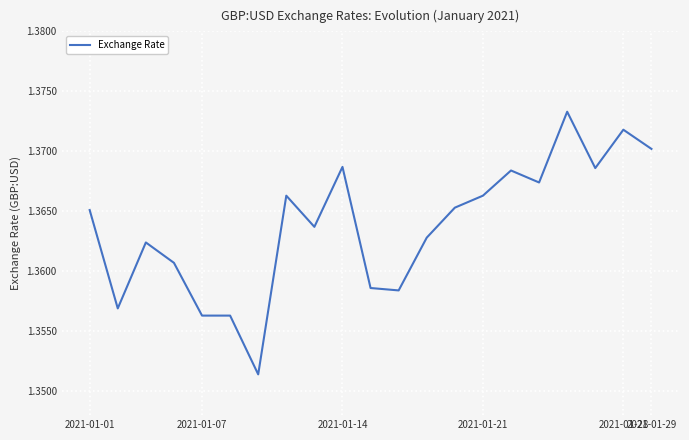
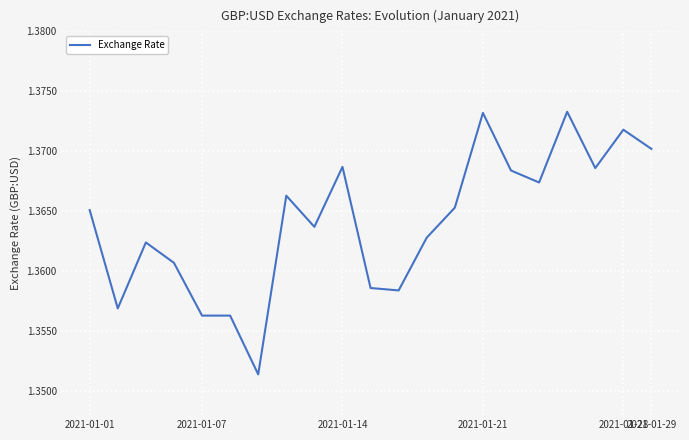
  {
    "2021-01-01": 1.3651,
    "2021-01-07": 1.3563,
    "2021-01-14": 1.3687,
-   "2021-01-21": 1.3663
+   "2021-01-21": 1.3732
  }
